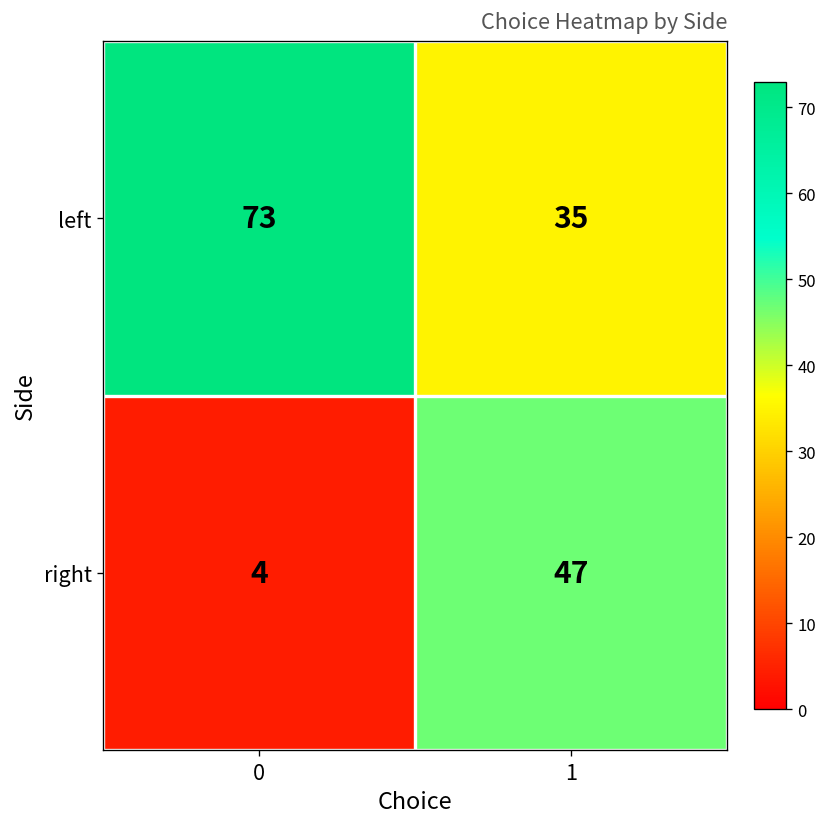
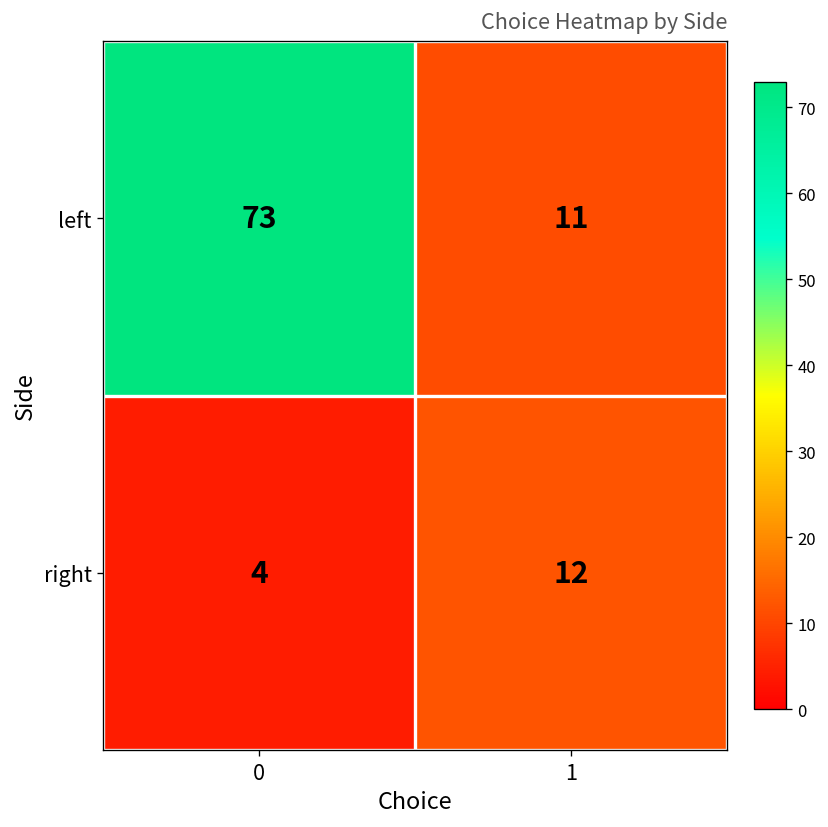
  {
    "left": {
      "0": 73,
-     "1": 35
+     "1": 11
    },
    "right": {
      "0": 4,
-     "1": 47
+     "1": 12
    }
  }
